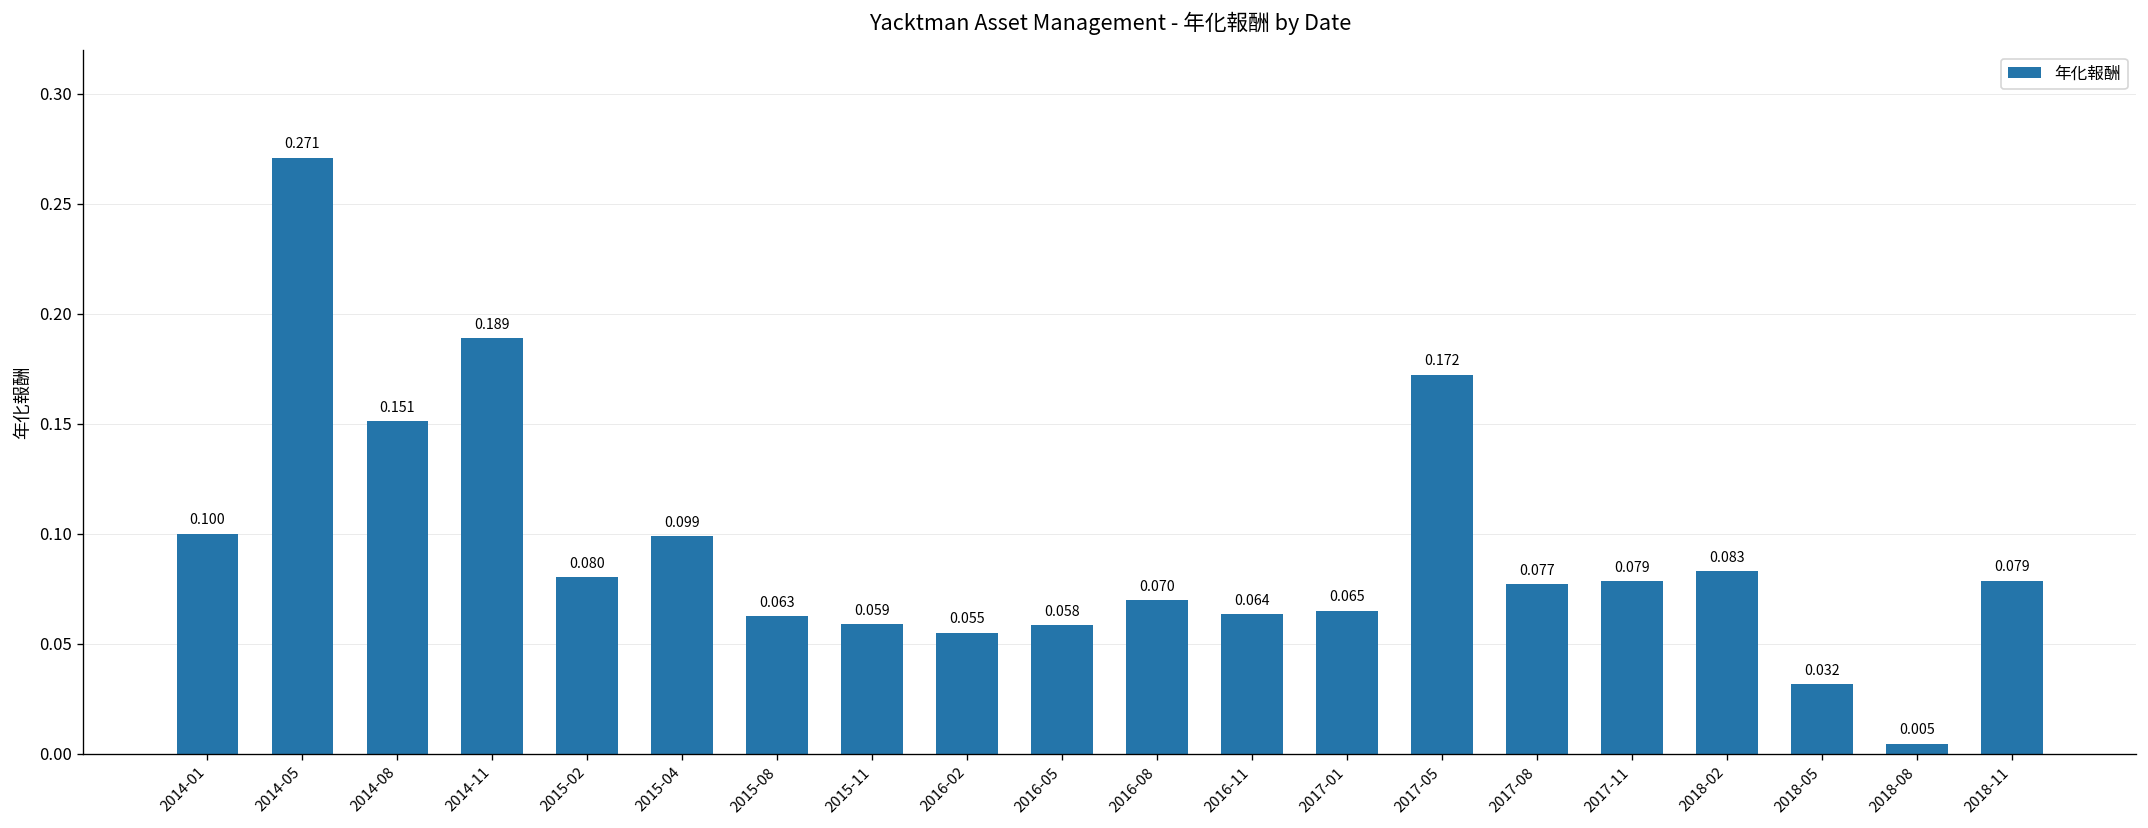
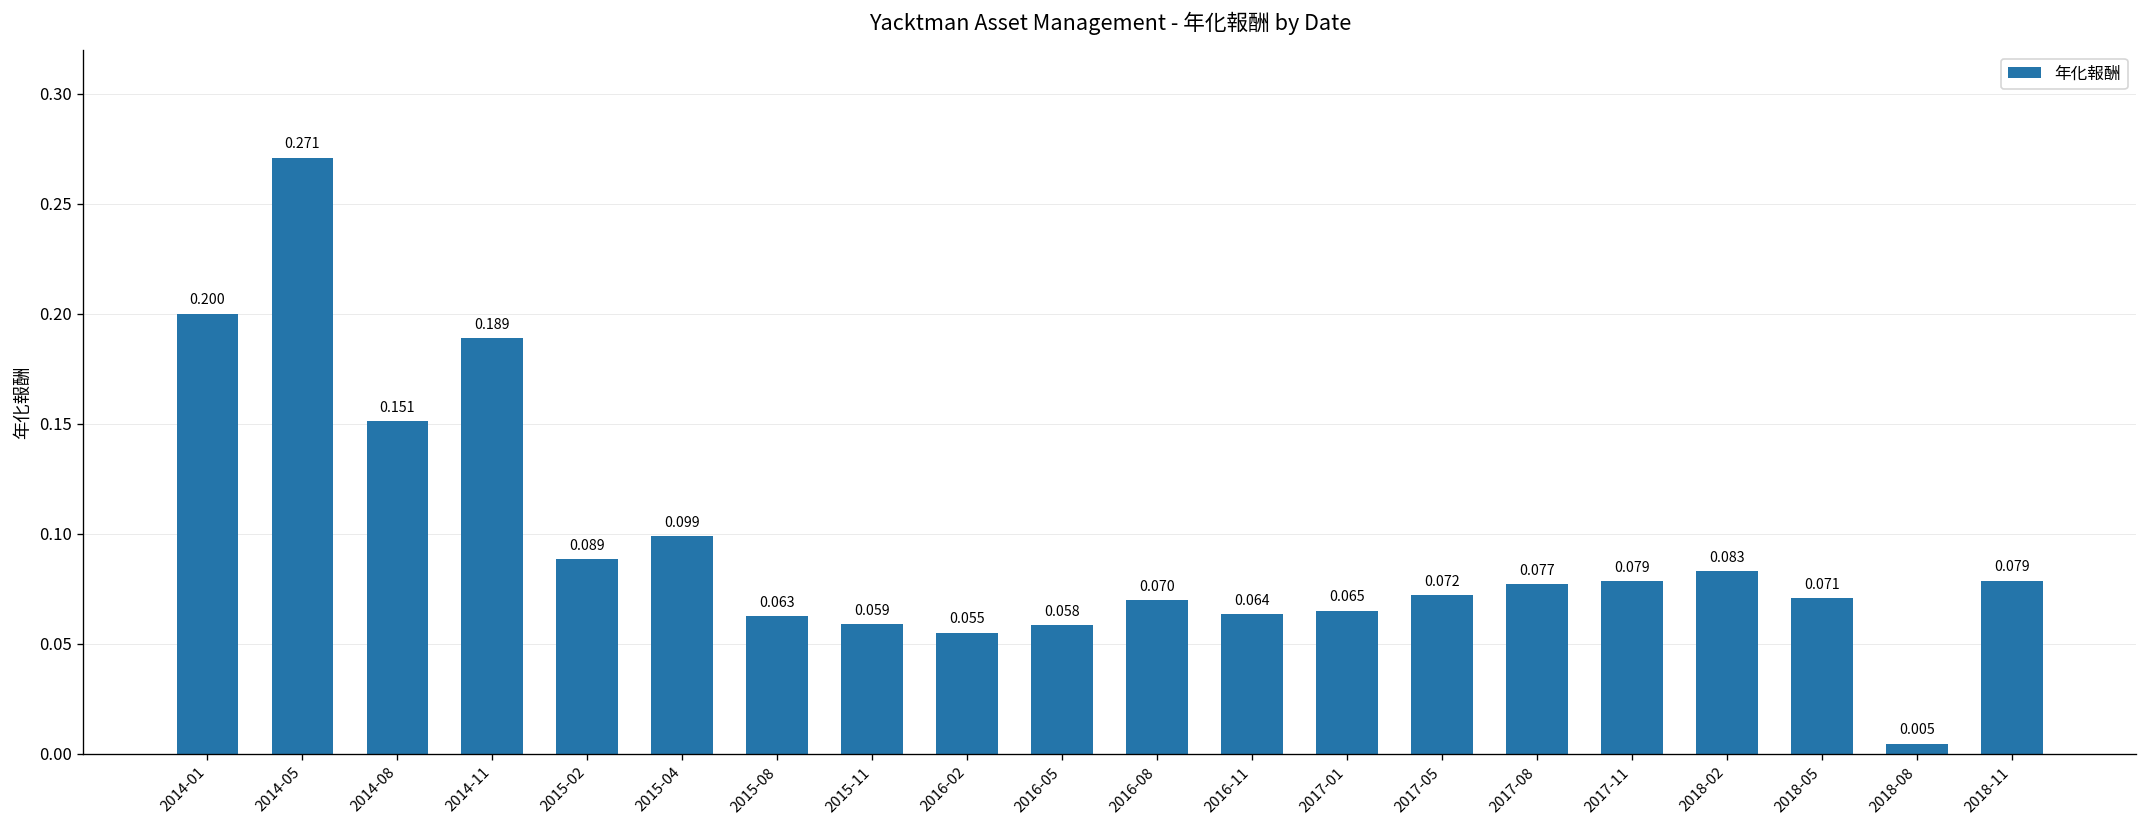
  {
-   "2014-01": 0.100,
+   "2014-01": 0.200,
    "2014-05": 0.271,
    "2014-08": 0.151,
    "2014-11": 0.189,
-   "2015-02": 0.080,
+   "2015-02": 0.089,
    "2015-04": 0.099,
    "2015-08": 0.063,
    "2015-11": 0.059,
    "2016-02": 0.055,
    "2016-05": 0.058,
    "2016-08": 0.070,
    "2016-11": 0.064,
    "2017-01": 0.065,
-   "2017-05": 0.172,
+   "2017-05": 0.072,
    "2017-08": 0.077,
    "2017-11": 0.079,
    "2018-02": 0.083,
-   "2018-05": 0.032,
+   "2018-05": 0.071,
    "2018-08": 0.005,
    "2018-11": 0.079
  }
